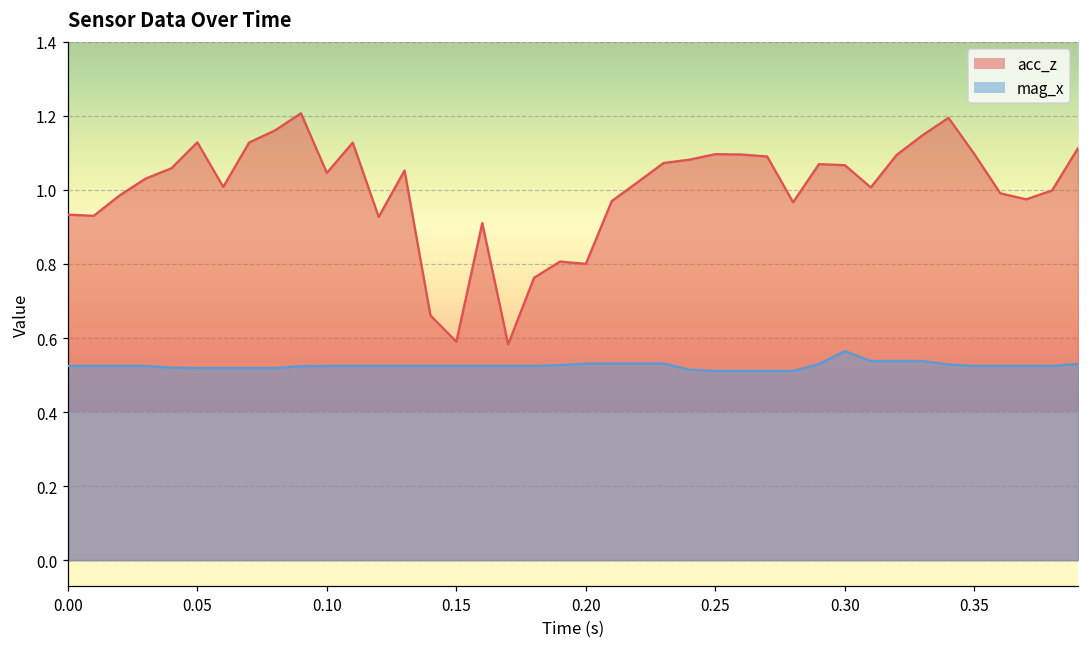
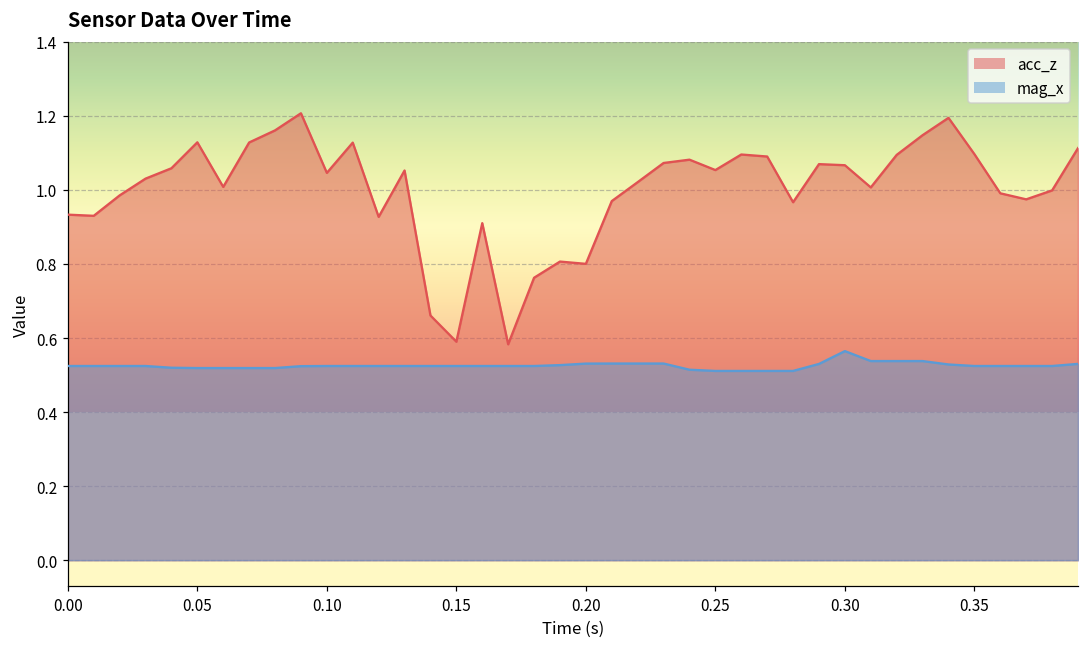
  {
    "acc_z": {
      "0.00": 0.93,
      "0.05": 1.13,
      "0.10": 1.05,
      "0.15": 0.59,
      "0.20": 0.80,
-     "0.25": 1.10,
+     "0.25": 1.05,
      "0.30": 1.07,
      "0.35": 1.10
    },
    "mag_x": {
      "0.00": 0.52,
      "0.05": 0.52,
      "0.10": 0.52,
      "0.15": 0.52,
      "0.20": 0.53,
      "0.25": 0.51,
      "0.30": 0.56,
      "0.35": 0.52
    }
  }
